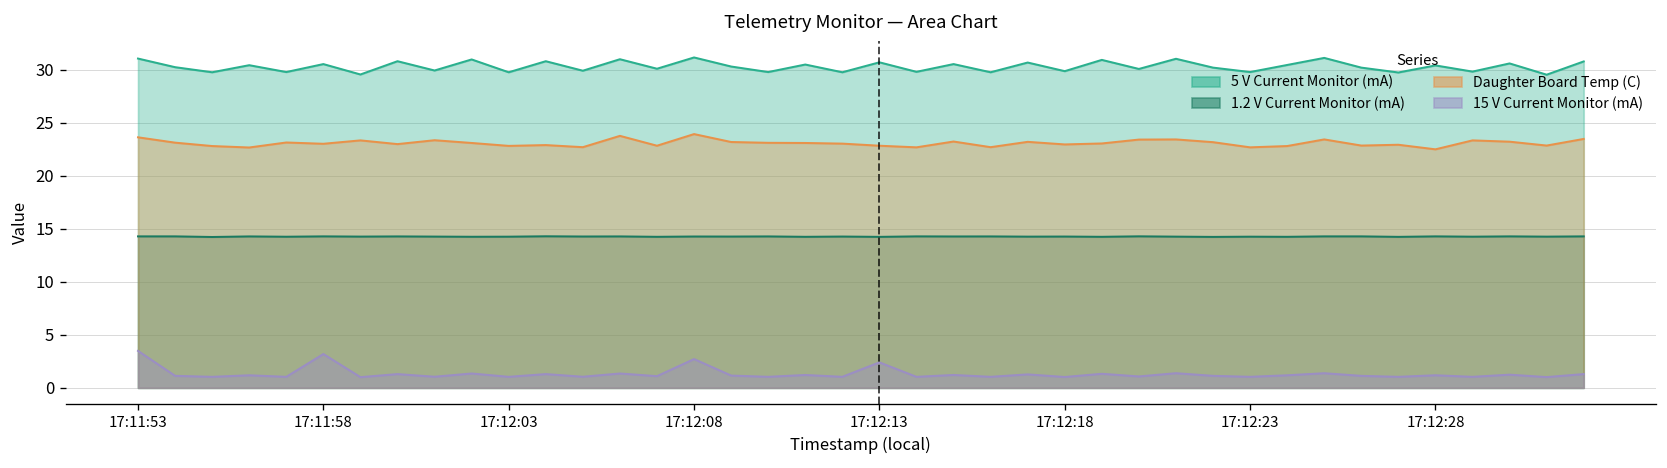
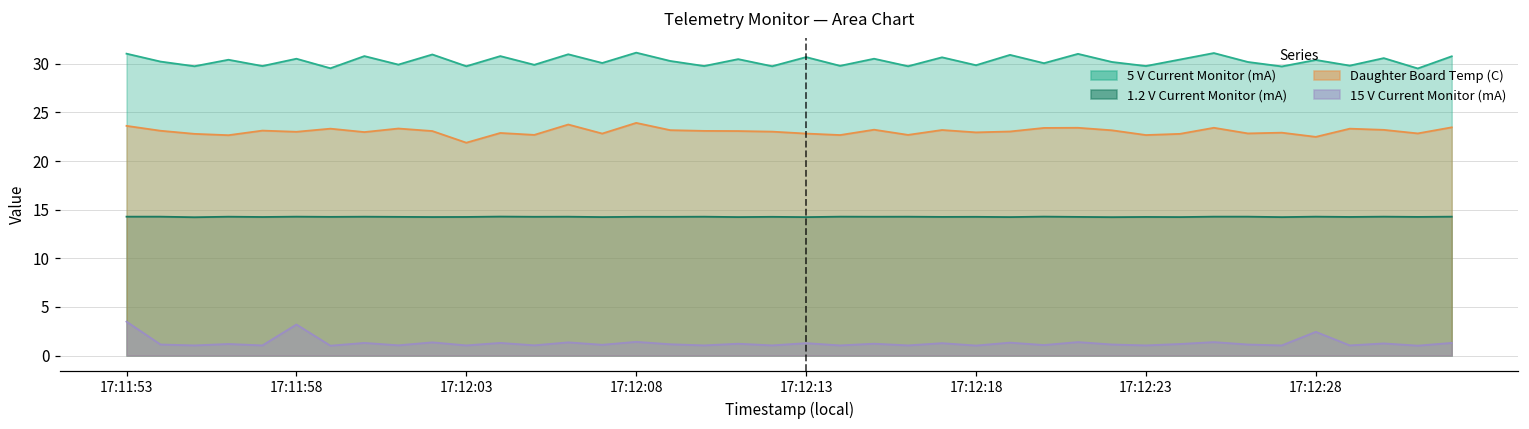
  {
    "Daughter Board Temp (C)": {
      "17:11:53": 24,
      "17:11:58": 23,
-     "17:12:03": 23,
+     "17:12:03": 22,
      "17:12:08": 24,
      "17:12:13": 23,
      "17:12:18": 23,
      "17:12:23": 23,
      "17:12:28": 22
    },
    "15 V Current Monitor (mA)": {
      "17:11:53": 3,
      "17:11:58": 3,
      "17:12:03": 1,
-     "17:12:08": 3,
-     "17:12:13": 2,
+     "17:12:08": 1,
+     "17:12:13": 1,
      "17:12:18": 1,
      "17:12:23": 1,
-     "17:12:28": 1
+     "17:12:28": 2
    }
  }
